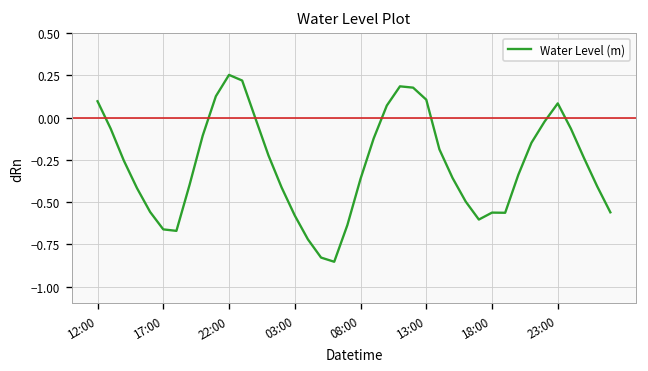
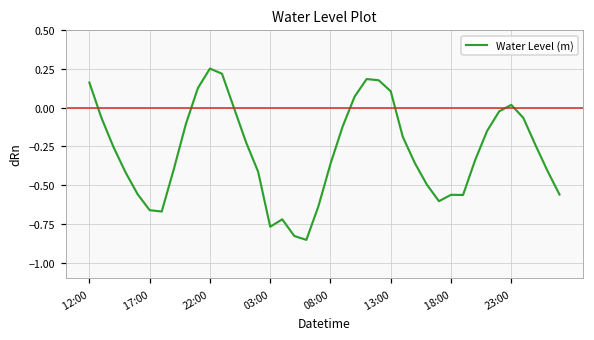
  {
-   "12:00": 0.10,
+   "12:00": 0.16,
    "17:00": -0.66,
    "22:00": 0.25,
-   "03:00": -0.58,
+   "03:00": -0.77,
    "08:00": -0.36,
    "13:00": 0.11,
    "18:00": -0.56,
-   "23:00": 0.08
+   "23:00": 0.02
  }
